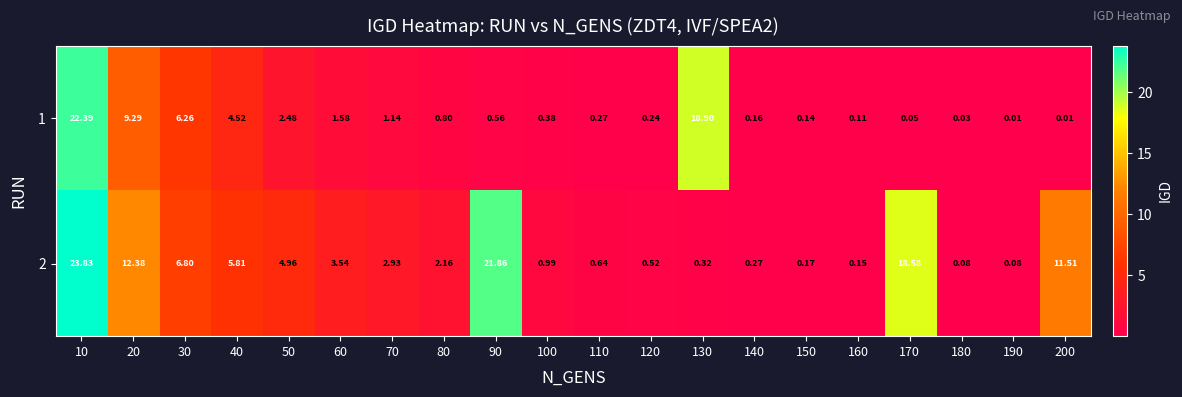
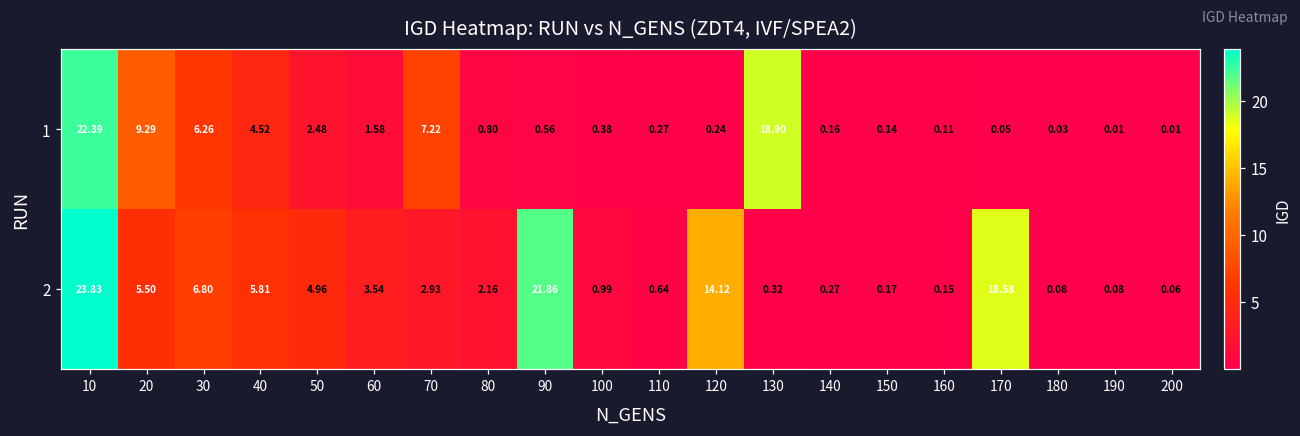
  {
    "1": {
      "10": 22.39,
      "20": 9.29,
      "30": 6.26,
      "40": 4.52,
      "50": 2.48,
      "60": 1.58,
-     "70": 1.14,
+     "70": 7.22,
      "80": 0.80,
      "90": 0.56,
      "100": 0.38,
      "110": 0.27,
      "120": 0.24,
      "130": 18.90,
      "140": 0.16,
      "150": 0.14,
      "160": 0.11,
      "170": 0.05,
      "180": 0.03,
      "190": 0.01,
      "200": 0.01
    },
    "2": {
      "10": 23.83,
-     "20": 12.38,
+     "20": 5.50,
      "30": 6.80,
      "40": 5.81,
      "50": 4.96,
      "60": 3.54,
      "70": 2.93,
      "80": 2.16,
      "90": 21.86,
      "100": 0.99,
      "110": 0.64,
-     "120": 0.52,
+     "120": 14.12,
      "130": 0.32,
      "140": 0.27,
      "150": 0.17,
      "160": 0.15,
      "170": 18.58,
      "180": 0.08,
      "190": 0.08,
-     "200": 11.51
+     "200": 0.06
    }
  }
